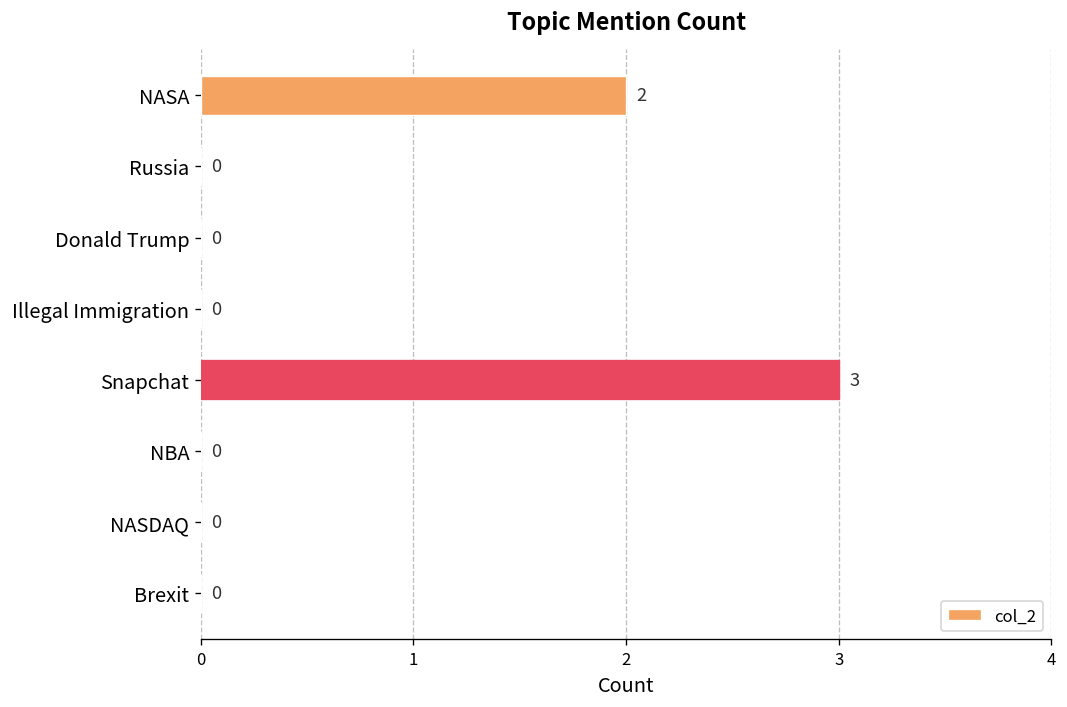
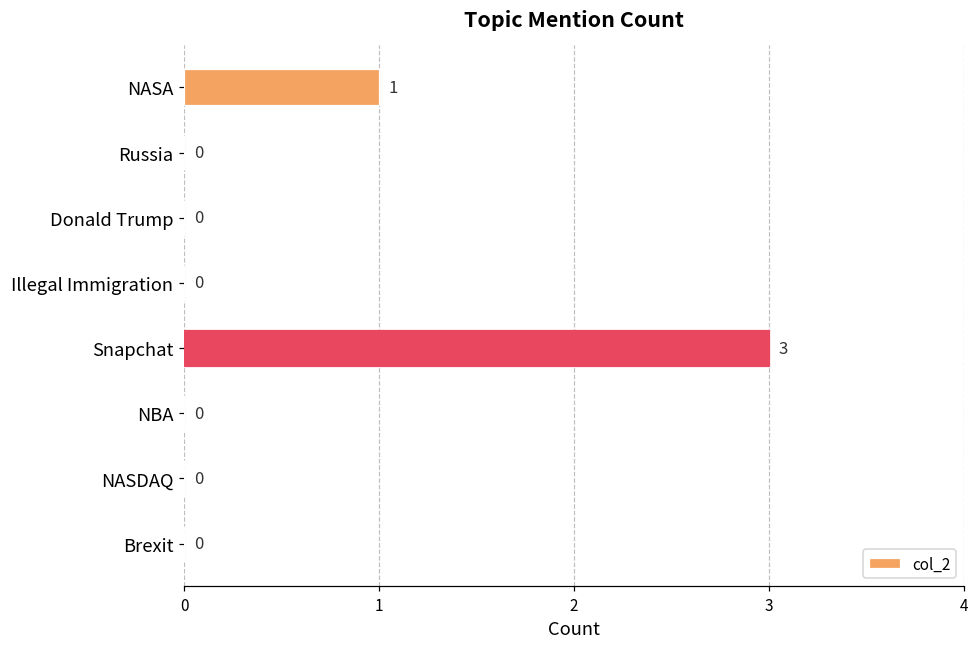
  {
-   "NASA": 2,
+   "NASA": 1,
    "Russia": 0,
    "Donald Trump": 0,
    "Illegal Immigration": 0,
    "Snapchat": 3,
    "NBA": 0,
    "NASDAQ": 0,
    "Brexit": 0
  }
